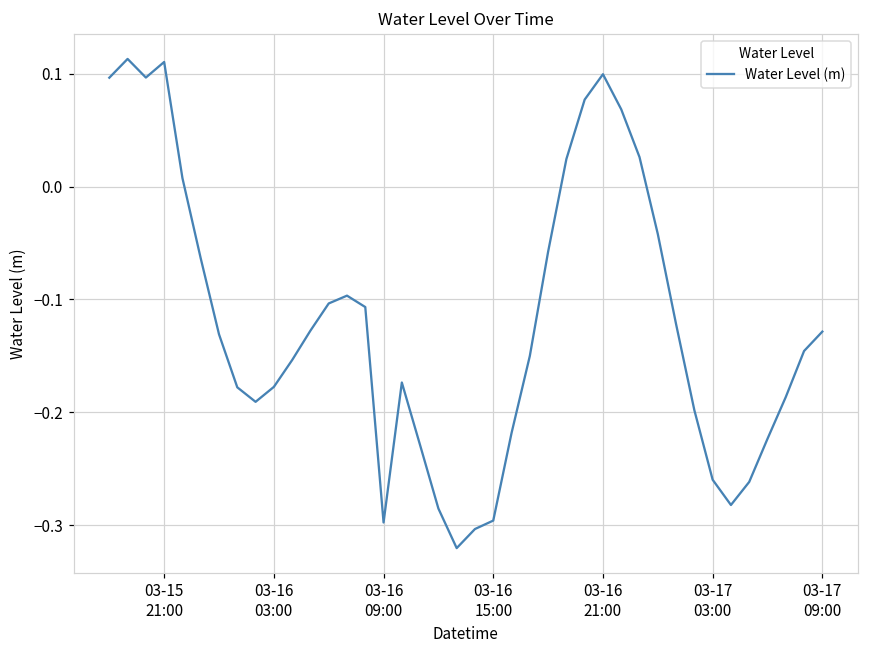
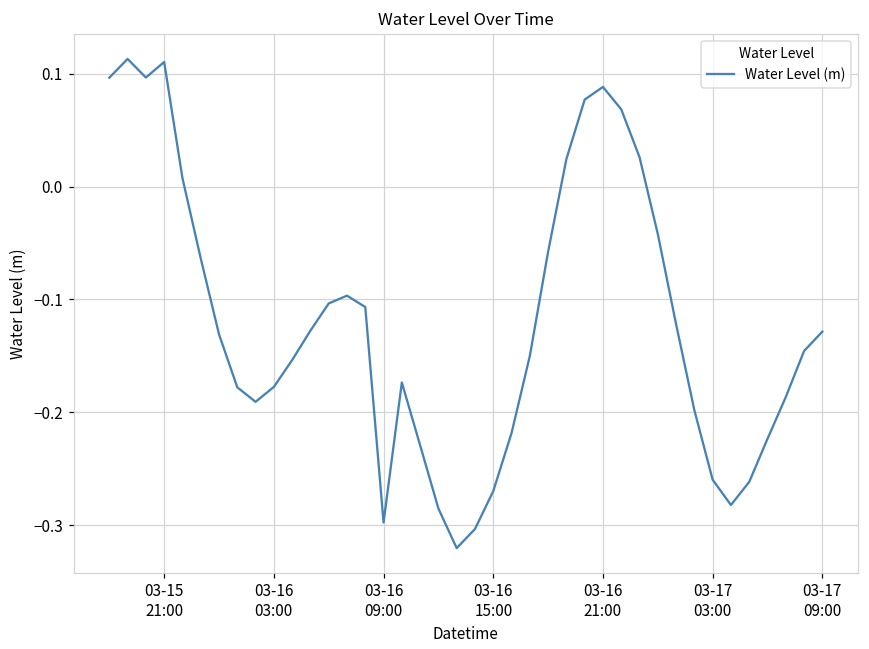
  {
    "03-15 21:00": 0.110,
    "03-16 03:00": -0.177,
    "03-16 09:00": -0.298,
-   "03-16 15:00": -0.296,
-   "03-16 21:00": 0.099,
+   "03-16 15:00": -0.270,
+   "03-16 21:00": 0.088,
    "03-17 03:00": -0.260,
    "03-17 09:00": -0.128
  }
